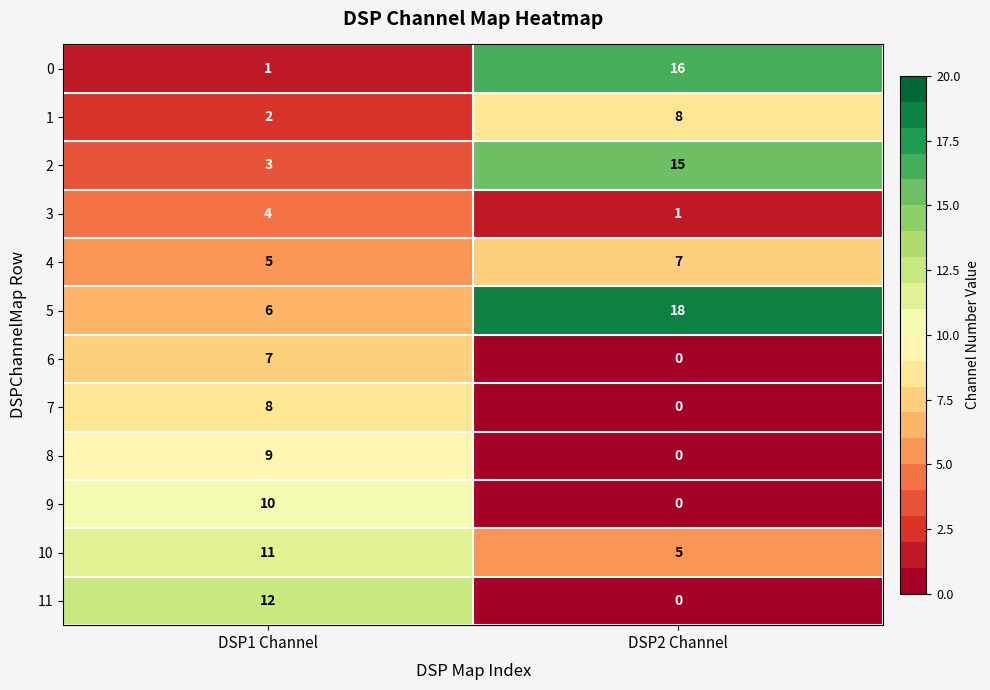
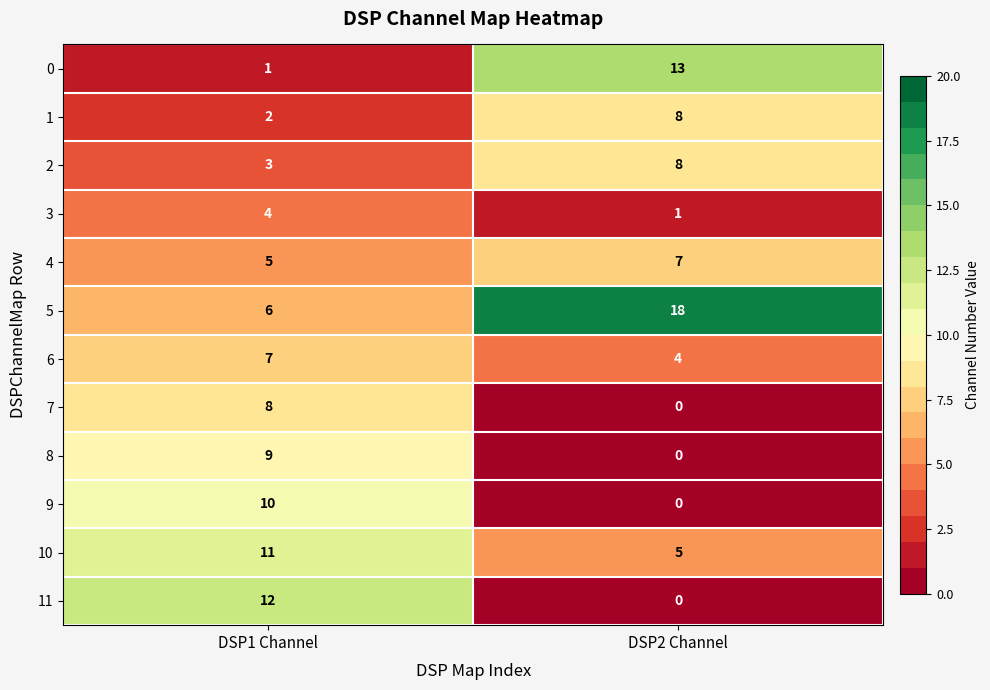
  {
    "0": {
      "DSP1 Channel": 1,
-     "DSP2 Channel": 16
+     "DSP2 Channel": 13
    },
    "1": {
      "DSP1 Channel": 2,
      "DSP2 Channel": 8
    },
    "2": {
      "DSP1 Channel": 3,
-     "DSP2 Channel": 15
+     "DSP2 Channel": 8
    },
    "3": {
      "DSP1 Channel": 4,
      "DSP2 Channel": 1
    },
    "4": {
      "DSP1 Channel": 5,
      "DSP2 Channel": 7
    },
    "5": {
      "DSP1 Channel": 6,
      "DSP2 Channel": 18
    },
    "6": {
      "DSP1 Channel": 7,
-     "DSP2 Channel": 0
+     "DSP2 Channel": 4
    },
    "7": {
      "DSP1 Channel": 8,
      "DSP2 Channel": 0
    },
    "8": {
      "DSP1 Channel": 9,
      "DSP2 Channel": 0
    },
    "9": {
      "DSP1 Channel": 10,
      "DSP2 Channel": 0
    },
    "10": {
      "DSP1 Channel": 11,
      "DSP2 Channel": 5
    },
    "11": {
      "DSP1 Channel": 12,
      "DSP2 Channel": 0
    }
  }
